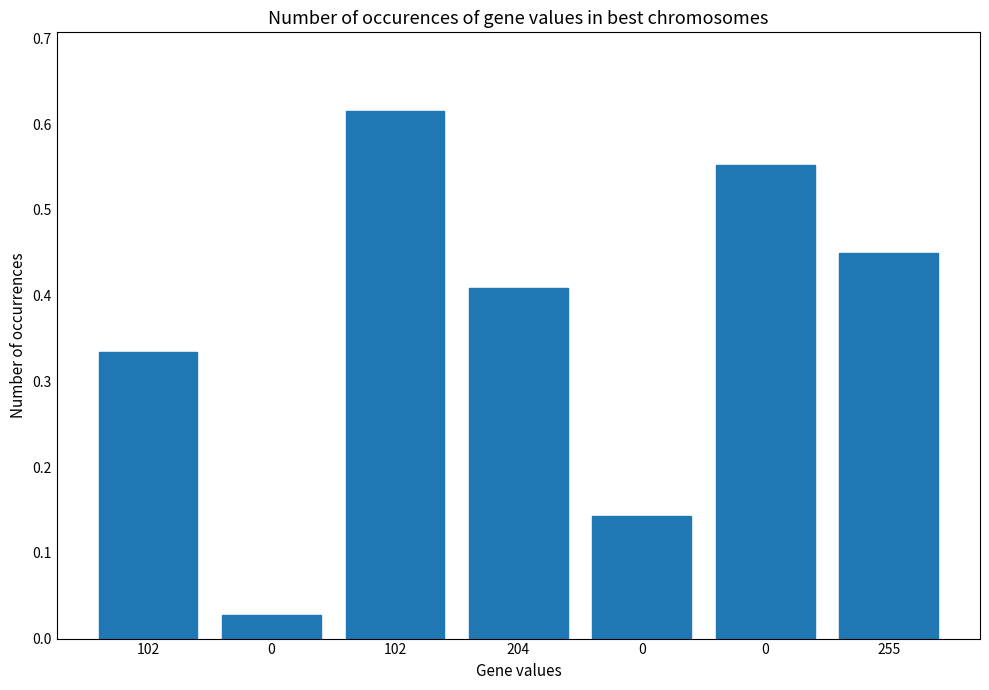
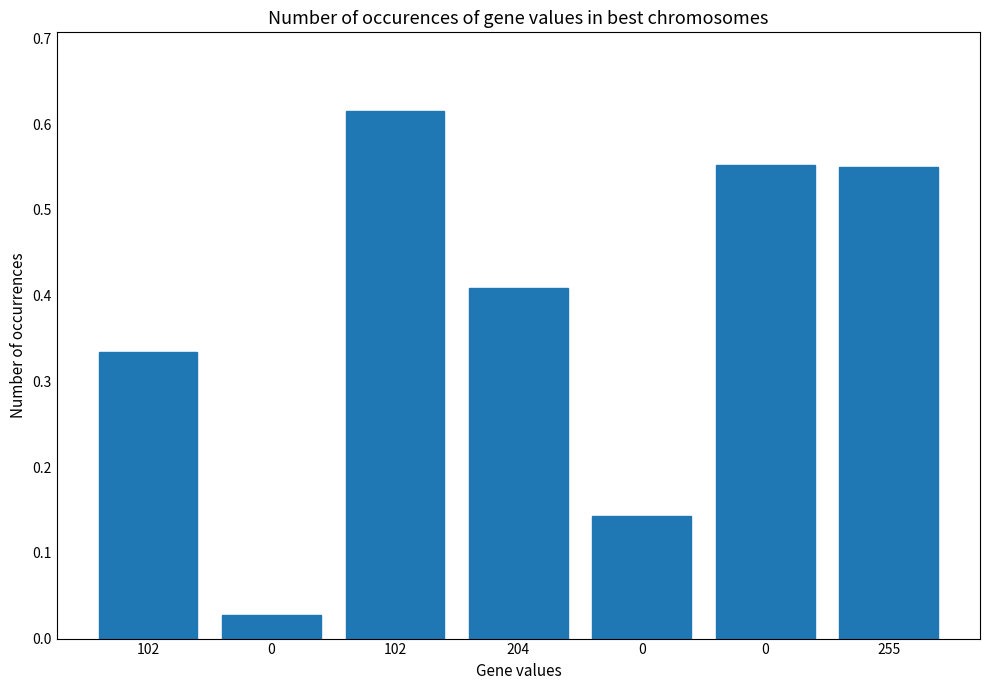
  {
    "204": 0.41,
-   "255": 0.45
+   "255": 0.55
  }
